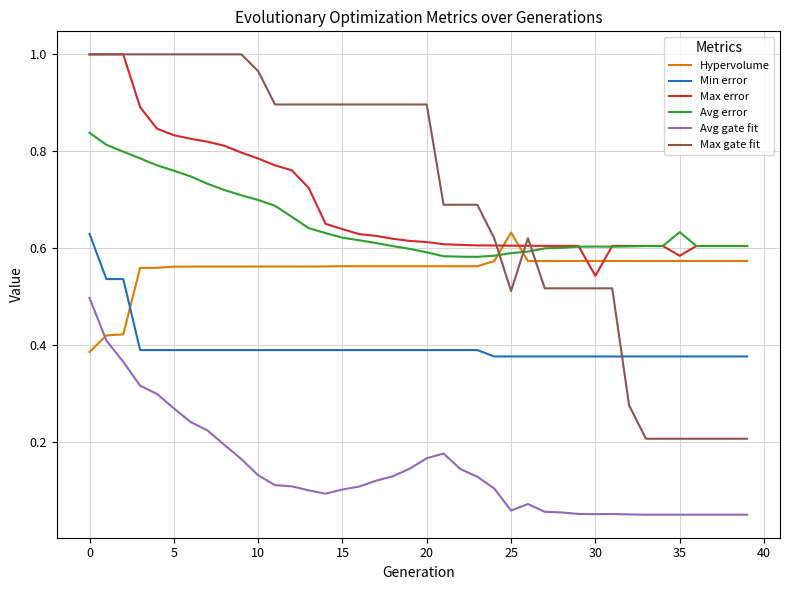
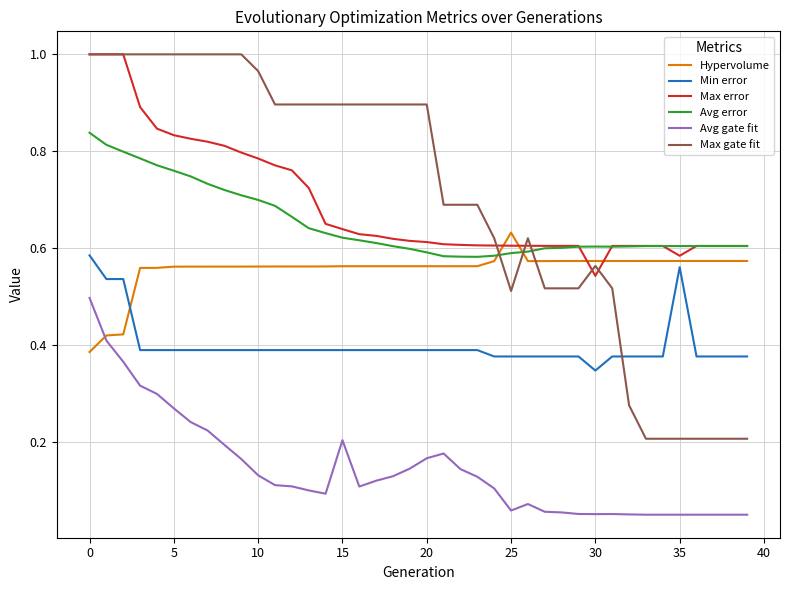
  {
    "Hypervolume": {
      "0": 0.39,
      "5": 0.56,
      "10": 0.56,
      "15": 0.56,
      "20": 0.56,
      "25": 0.63,
      "30": 0.57,
      "35": 0.57
    },
    "Min error": {
-     "0": 0.63,
+     "0": 0.59,
      "5": 0.39,
      "10": 0.39,
      "15": 0.39,
      "20": 0.39,
      "25": 0.38,
-     "30": 0.38,
-     "35": 0.38
+     "30": 0.35,
+     "35": 0.56
    },
    "Max error": {
      "5": 0.83,
      "10": 0.79,
      "15": 0.64,
      "20": 0.61,
      "25": 0.61,
      "30": 0.54,
      "35": 0.58
    },
    "Avg error": {
      "0": 0.84,
      "5": 0.76,
      "10": 0.70,
      "15": 0.62,
      "20": 0.59,
      "25": 0.59,
      "30": 0.60,
-     "35": 0.63
+     "35": 0.60
    },
    "Avg gate fit": {
      "0": 0.50,
      "5": 0.27,
      "10": 0.13,
-     "15": 0.10,
+     "15": 0.20,
      "20": 0.17,
      "25": 0.06,
      "30": 0.05,
      "35": 0.05
    },
    "Max gate fit": {
      "5": 1.00,
      "10": 0.97,
      "15": 0.90,
      "20": 0.90,
      "25": 0.51,
-     "30": 0.52,
+     "30": 0.56,
      "35": 0.21
    }
  }
